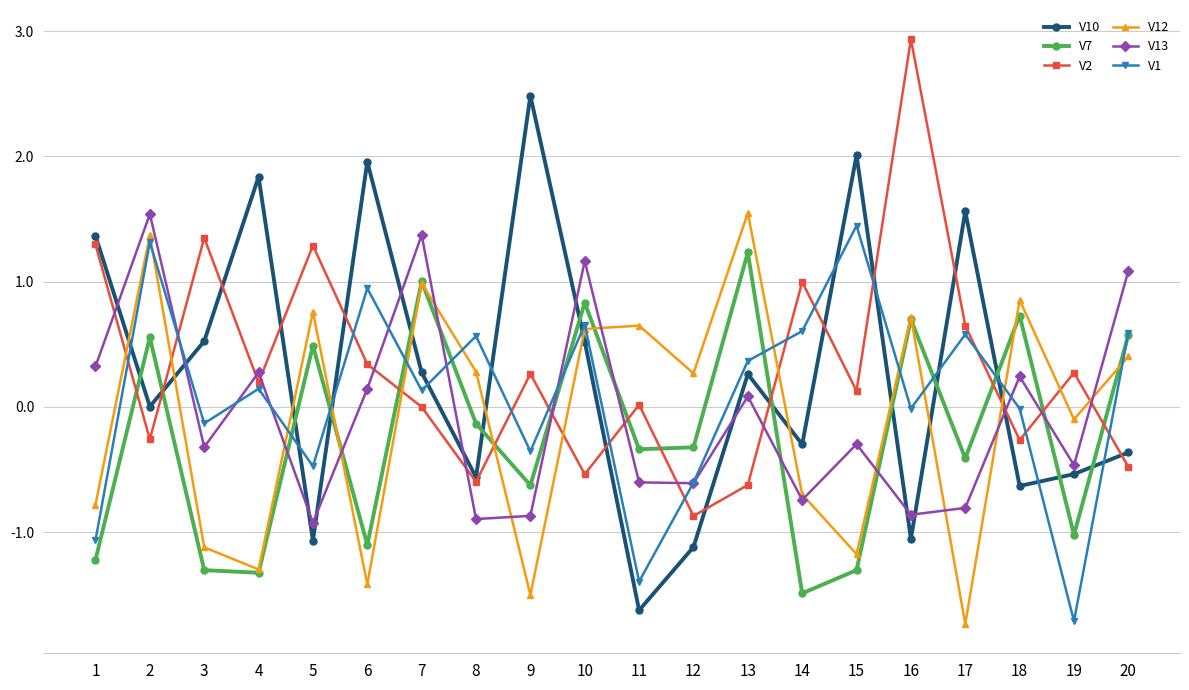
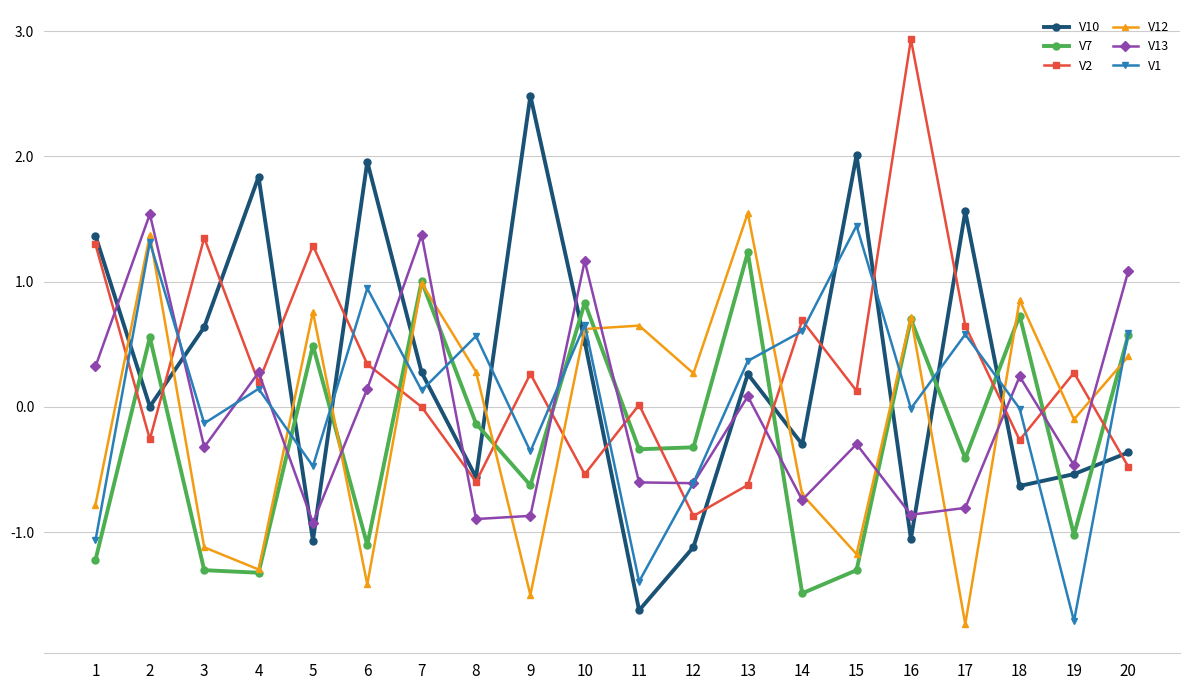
  {
    "V10": {
      "1": 1.37,
      "2": 0.00,
-     "3": 0.52,
+     "3": 0.64,
      "4": 1.84,
      "5": -1.07,
      "6": 1.96,
      "7": 0.28,
      "8": -0.56,
      "9": 2.48,
      "10": 0.52,
      "11": -1.62,
      "12": -1.12,
      "13": 0.26,
      "14": -0.30,
      "15": 2.01,
      "16": -1.05,
      "17": 1.56,
      "18": -0.63,
      "19": -0.54,
      "20": -0.36
    },
    "V7": {
      "1": -1.22,
      "2": 0.56,
      "3": -1.30,
      "4": -1.32,
      "5": 0.49,
      "6": -1.10,
      "8": -0.13,
      "9": -0.63,
      "10": 0.83,
      "11": -0.34,
      "12": -0.32,
      "13": 1.23,
      "14": -1.49,
      "15": -1.30,
      "17": -0.41,
      "18": 0.73,
      "19": -1.02
    },
    "V2": {
      "1": 1.30,
      "2": -0.26,
      "3": 1.35,
      "4": 0.20,
      "5": 1.29,
      "6": 0.34,
      "7": 0.00,
      "8": -0.60,
      "9": 0.26,
      "10": -0.54,
      "11": 0.02,
      "12": -0.87,
      "13": -0.62,
-     "14": 1.00,
+     "14": 0.69,
      "15": 0.13,
      "16": 2.94,
      "17": 0.65,
      "18": -0.26,
      "19": 0.27,
      "20": -0.48
    },
    "V12": {
      "1": -0.78,
      "2": 1.37,
      "3": -1.12,
      "4": -1.30,
      "5": 0.76,
      "6": -1.42,
      "8": 0.28,
      "9": -1.50,
      "10": 0.62,
      "11": 0.65,
      "12": 0.27,
      "13": 1.55,
      "14": -0.70,
      "15": -1.17,
      "17": -1.73,
      "18": 0.85,
      "19": -0.10,
      "20": 0.40
    },
    "V13": {
      "1": 0.32,
      "2": 1.54,
      "3": -0.32,
      "4": 0.28,
      "5": -0.92,
      "6": 0.14,
      "7": 1.37,
      "8": -0.89,
      "9": -0.87,
      "10": 1.17,
      "11": -0.60,
      "13": 0.08,
      "14": -0.74,
      "15": -0.30,
      "16": -0.86,
      "17": -0.81,
      "18": 0.24,
      "19": -0.47,
      "20": 1.09
    },
    "V1": {
      "1": -1.07,
      "2": 1.32,
      "3": -0.13,
      "4": 0.14,
      "5": -0.47,
      "6": 0.95,
      "7": 0.13,
      "8": 0.57,
      "9": -0.35,
      "10": 0.66,
      "11": -1.39,
      "13": 0.37,
      "14": 0.61,
      "15": 1.45,
      "16": -0.01,
      "17": 0.58,
      "18": -0.01,
      "19": -1.71
    }
  }
